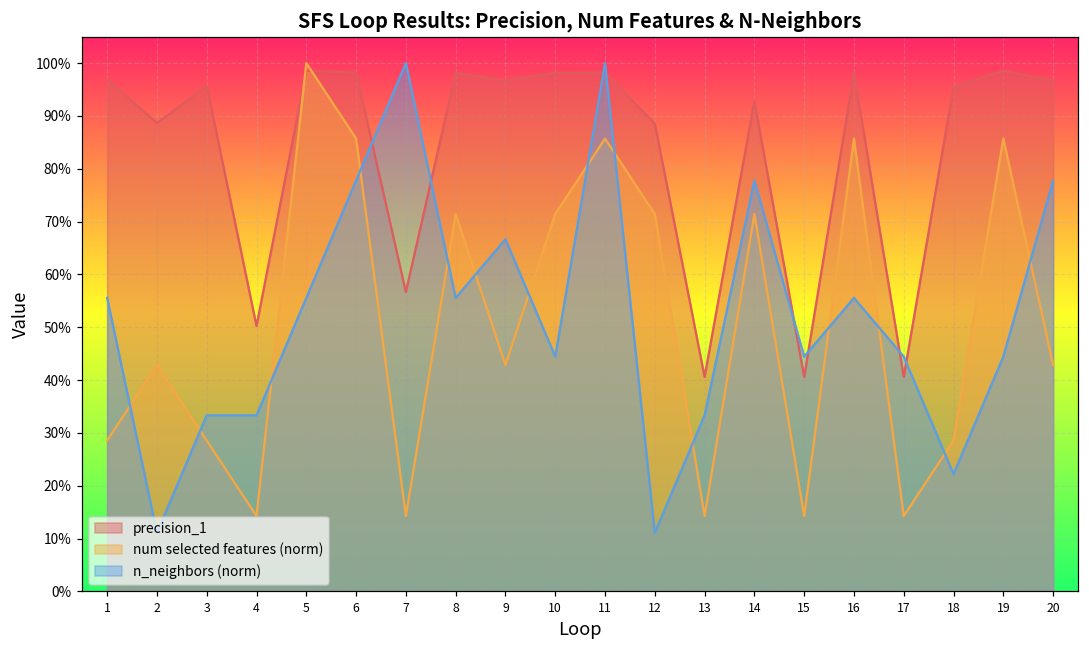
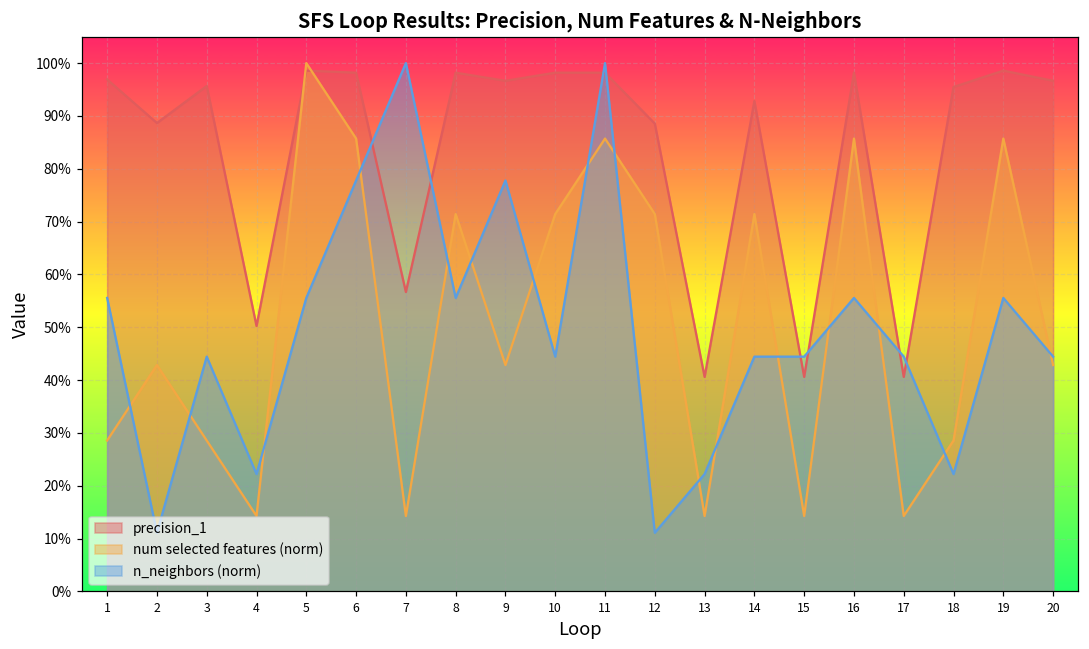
  {
    "n_neighbors (norm)": {
      "1": "56%",
-     "3": "33%",
-     "4": "33%",
+     "3": "44%",
+     "4": "22%",
      "5": "56%",
      "6": "78%",
      "7": "100%",
      "8": "56%",
-     "9": "67%",
+     "9": "78%",
      "10": "44%",
      "11": "100%",
      "12": "11%",
-     "13": "33%",
-     "14": "78%",
+     "13": "22%",
+     "14": "44%",
      "15": "44%",
      "16": "56%",
      "17": "44%",
      "18": "22%",
-     "19": "44%",
-     "20": "78%"
+     "19": "56%",
+     "20": "44%"
    }
  }
